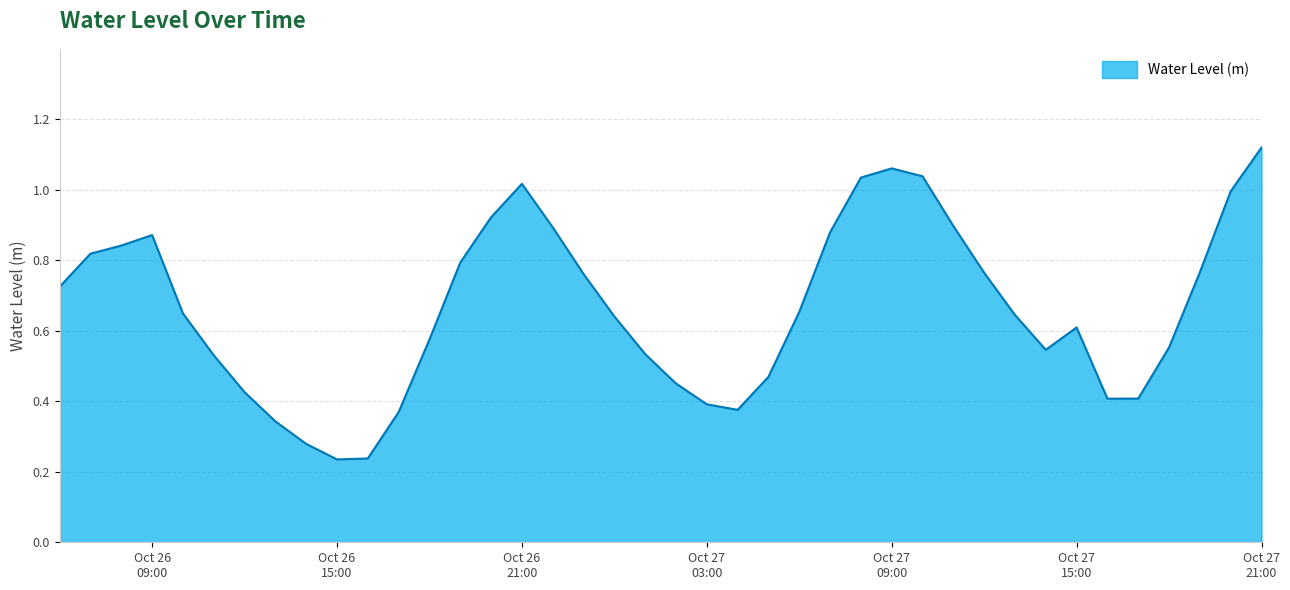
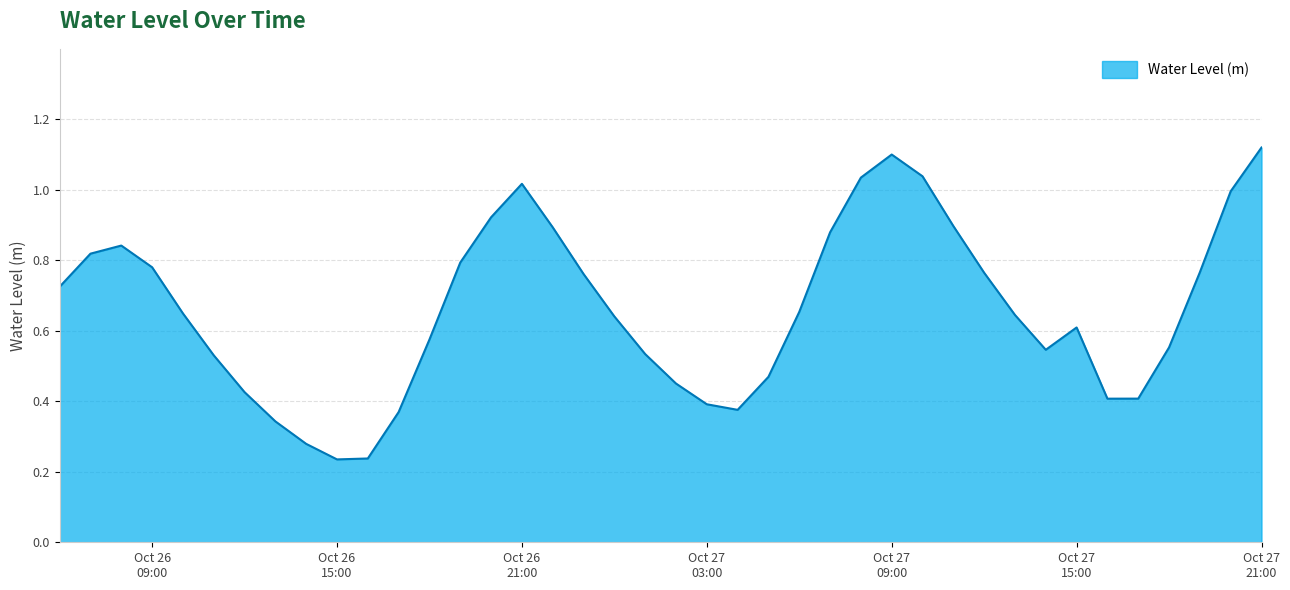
  {
-   "Oct 26 09:00": 0.87,
+   "Oct 26 09:00": 0.78,
    "Oct 26 15:00": 0.24,
    "Oct 26 21:00": 1.02,
    "Oct 27 03:00": 0.39,
-   "Oct 27 09:00": 1.06,
+   "Oct 27 09:00": 1.10,
    "Oct 27 15:00": 0.61,
    "Oct 27 21:00": 1.12
  }
